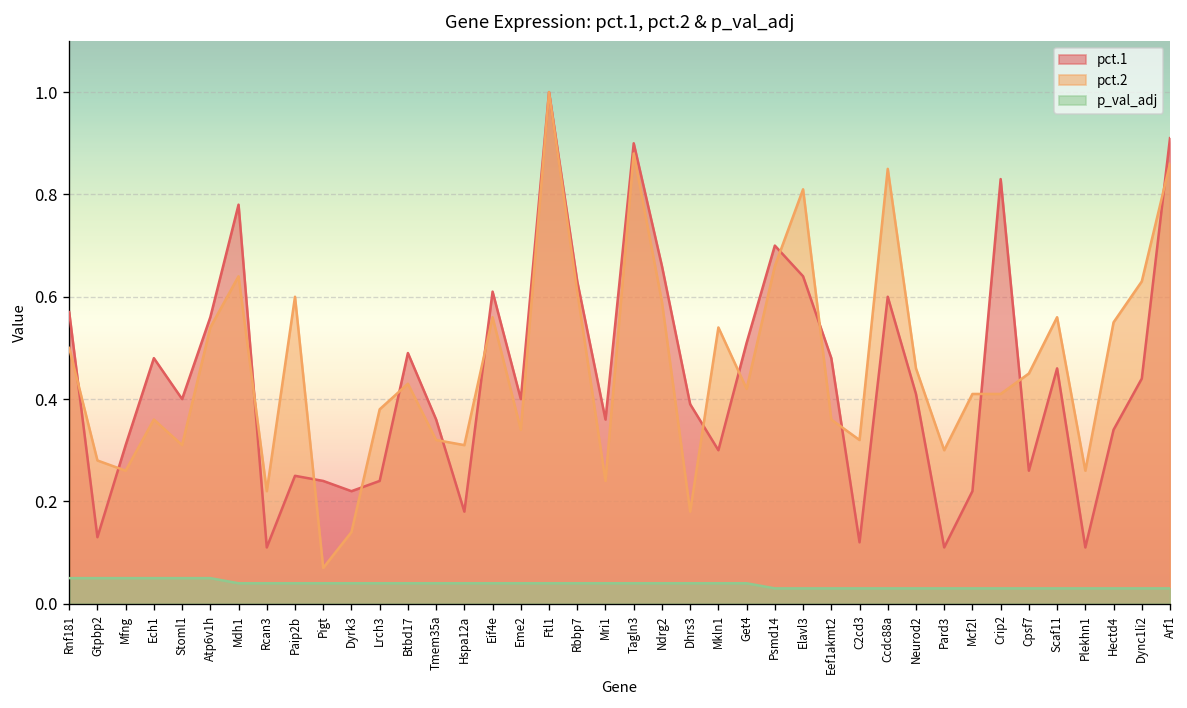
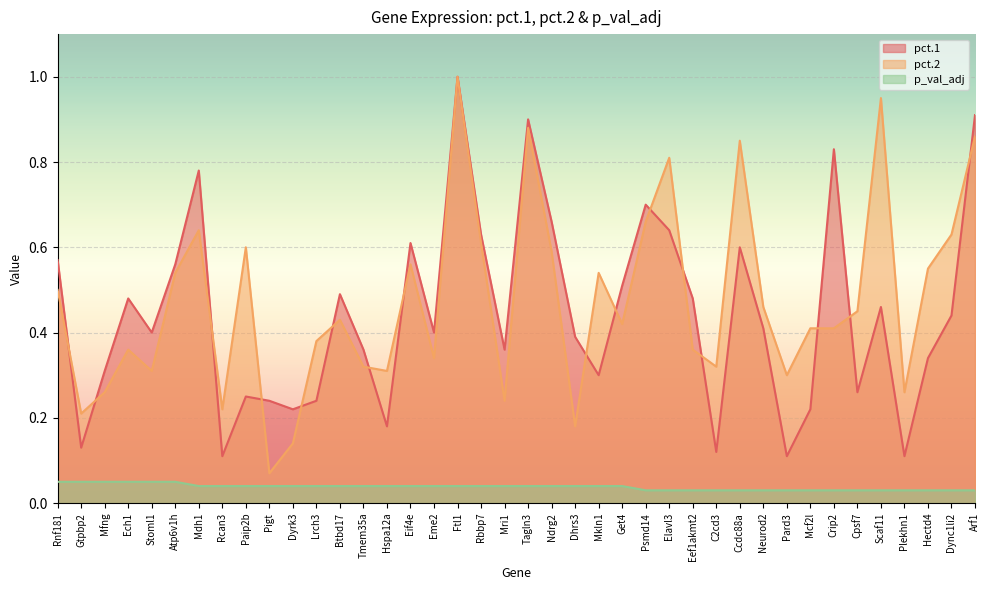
  {
    "pct.1": {
      "Rnf181": 0.57,
      "Gtpbp2": 0.13,
      "Mfng": 0.31,
      "Ech1": 0.48,
      "Stoml1": 0.40,
      "Atp6v1h": 0.56,
      "Mdh1": 0.78,
      "Rcan3": 0.11,
      "Paip2b": 0.25,
      "Pigt": 0.24,
      "Dyrk3": 0.22,
      "Lrch3": 0.24,
      "Btbd17": 0.49,
      "Tmem35a": 0.36,
      "Hspa12a": 0.18,
      "Eif4e": 0.61,
      "Eme2": 0.40,
      "Rbbp7": 0.63,
      "Mri1": 0.36,
      "Tagln3": 0.90,
      "Ndrg2": 0.66,
      "Dhrs3": 0.39,
      "Mkln1": 0.30,
      "Get4": 0.51,
      "Psmd14": 0.70,
      "Elavl3": 0.64,
      "Eef1akmt2": 0.48,
      "C2cd3": 0.12,
      "Ccdc88a": 0.60,
      "Neurod2": 0.41,
      "Pard3": 0.11,
      "Mcf2l": 0.22,
      "Crip2": 0.83,
      "Cpsf7": 0.26,
      "Scaf11": 0.46,
      "Plekhn1": 0.11,
      "Hectd4": 0.34,
      "Dync1li2": 0.44,
      "Arf1": 0.91
    },
    "pct.2": {
      "Rnf181": 0.50,
-     "Gtpbp2": 0.28,
+     "Gtpbp2": 0.21,
      "Mfng": 0.26,
      "Ech1": 0.36,
      "Stoml1": 0.31,
      "Atp6v1h": 0.54,
      "Mdh1": 0.64,
      "Rcan3": 0.22,
      "Paip2b": 0.60,
      "Pigt": 0.07,
      "Dyrk3": 0.14,
      "Lrch3": 0.38,
      "Btbd17": 0.43,
      "Tmem35a": 0.32,
      "Hspa12a": 0.31,
      "Eif4e": 0.56,
      "Eme2": 0.34,
      "Rbbp7": 0.61,
      "Mri1": 0.24,
      "Tagln3": 0.88,
      "Ndrg2": 0.59,
      "Dhrs3": 0.18,
      "Mkln1": 0.54,
      "Get4": 0.42,
      "Psmd14": 0.66,
      "Elavl3": 0.81,
      "Eef1akmt2": 0.36,
      "C2cd3": 0.32,
      "Ccdc88a": 0.85,
      "Neurod2": 0.46,
      "Pard3": 0.30,
      "Mcf2l": 0.41,
      "Crip2": 0.41,
      "Cpsf7": 0.45,
-     "Scaf11": 0.56,
+     "Scaf11": 0.95,
      "Plekhn1": 0.26,
      "Hectd4": 0.55,
      "Dync1li2": 0.63,
      "Arf1": 0.86
    },
    "p_val_adj": {
      "Rnf181": 0.05,
      "Gtpbp2": 0.05,
      "Mfng": 0.05,
      "Ech1": 0.05,
      "Stoml1": 0.05,
      "Atp6v1h": 0.05,
      "Mdh1": 0.04,
      "Rcan3": 0.04,
      "Paip2b": 0.04,
      "Pigt": 0.04,
      "Dyrk3": 0.04,
      "Lrch3": 0.04,
      "Btbd17": 0.04,
      "Tmem35a": 0.04,
      "Hspa12a": 0.04,
      "Eif4e": 0.04,
      "Eme2": 0.04,
      "Ftl1": 0.04,
      "Rbbp7": 0.04,
      "Mri1": 0.04,
      "Tagln3": 0.04,
      "Ndrg2": 0.04,
      "Dhrs3": 0.04,
      "Mkln1": 0.04,
      "Get4": 0.04,
      "Psmd14": 0.03,
      "Elavl3": 0.03,
      "Eef1akmt2": 0.03,
      "C2cd3": 0.03,
      "Ccdc88a": 0.03,
      "Neurod2": 0.03,
      "Pard3": 0.03,
      "Mcf2l": 0.03,
      "Crip2": 0.03,
      "Cpsf7": 0.03,
      "Scaf11": 0.03,
      "Plekhn1": 0.03,
      "Hectd4": 0.03,
      "Dync1li2": 0.03,
      "Arf1": 0.03
    }
  }
